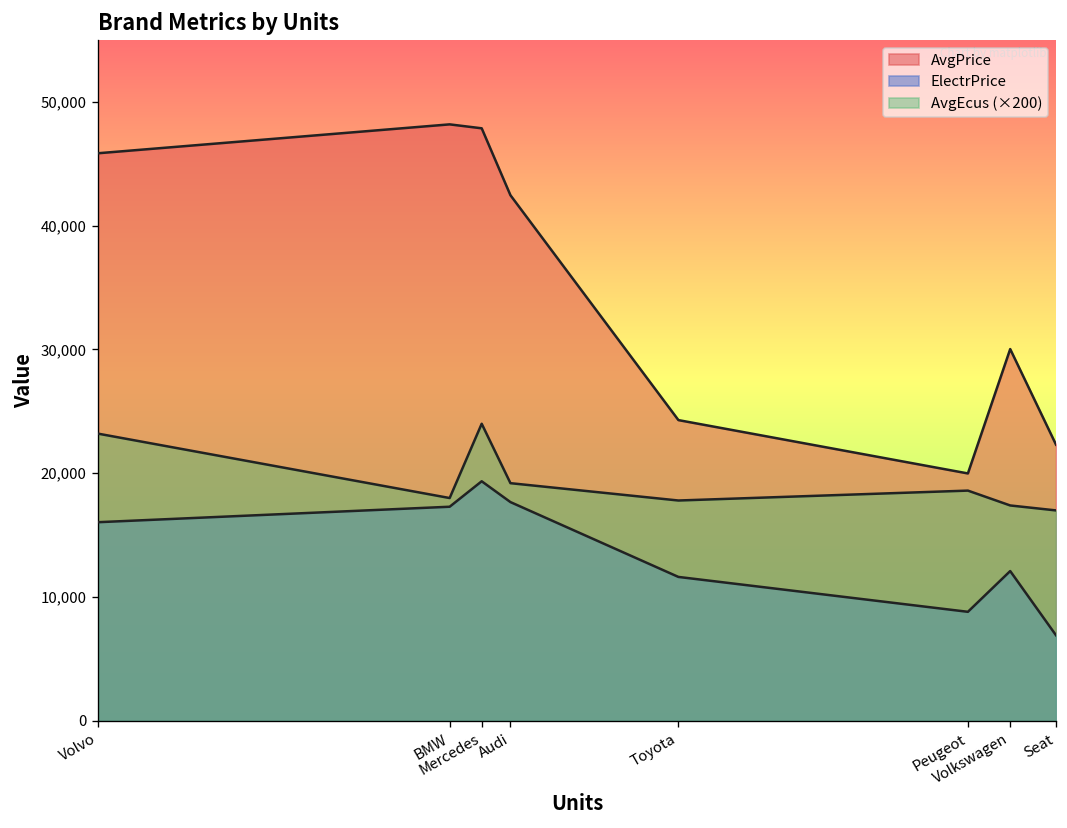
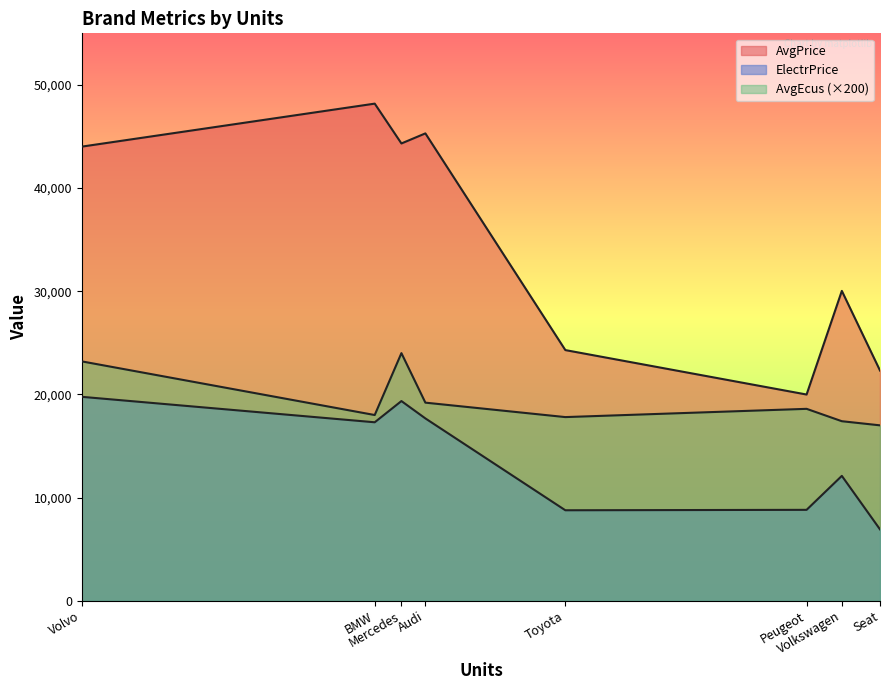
  {
    "AvgPrice": {
-     "Volvo": "45,900",
+     "Volvo": "44,000",
      "BMW": "48,200",
-     "Mercedes": "47,900",
-     "Audi": "42,500",
+     "Mercedes": "44,300",
+     "Audi": "45,300",
      "Toyota": "24,300",
      "Peugeot": "20,000",
      "Volkswagen": "30,000",
      "Seat": "22,300"
    },
    "ElectrPrice": {
-     "Volvo": "16,000",
+     "Volvo": "19,800",
      "BMW": "17,300",
      "Mercedes": "19,400",
      "Audi": "17,700",
-     "Toyota": "11,600",
+     "Toyota": "8,800",
      "Peugeot": "8,800",
      "Volkswagen": "12,100",
      "Seat": "6,900"
    },
    "AvgEcus (×200)": {
      "Volvo": "23,200",
      "BMW": "18,000",
      "Mercedes": "24,000",
      "Audi": "19,200",
      "Toyota": "17,800",
      "Peugeot": "18,600",
      "Volkswagen": "17,400",
      "Seat": "17,000"
    }
  }
